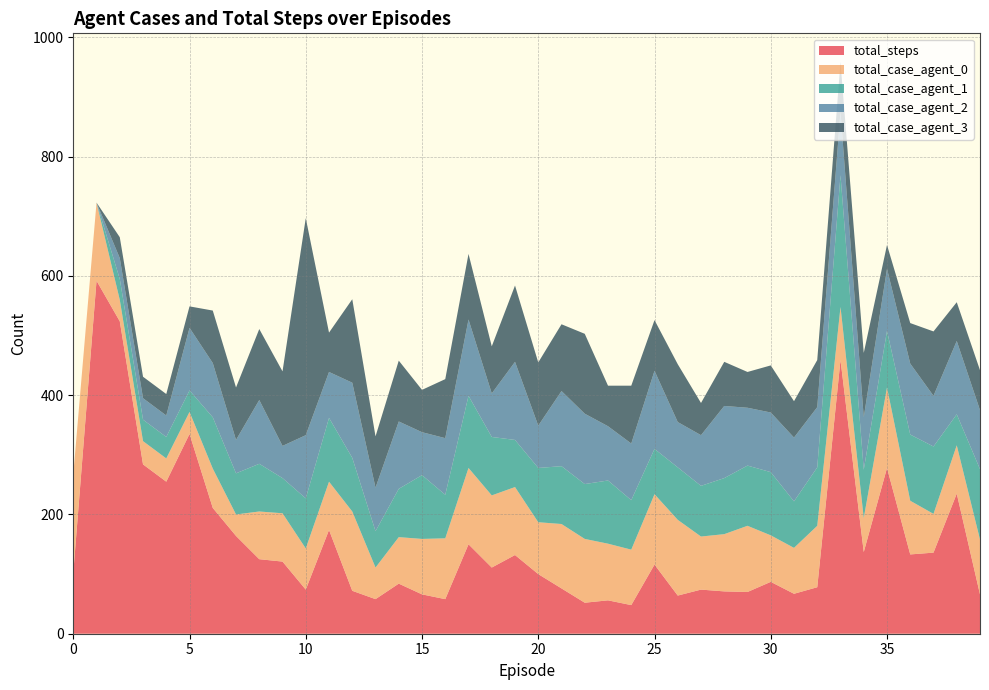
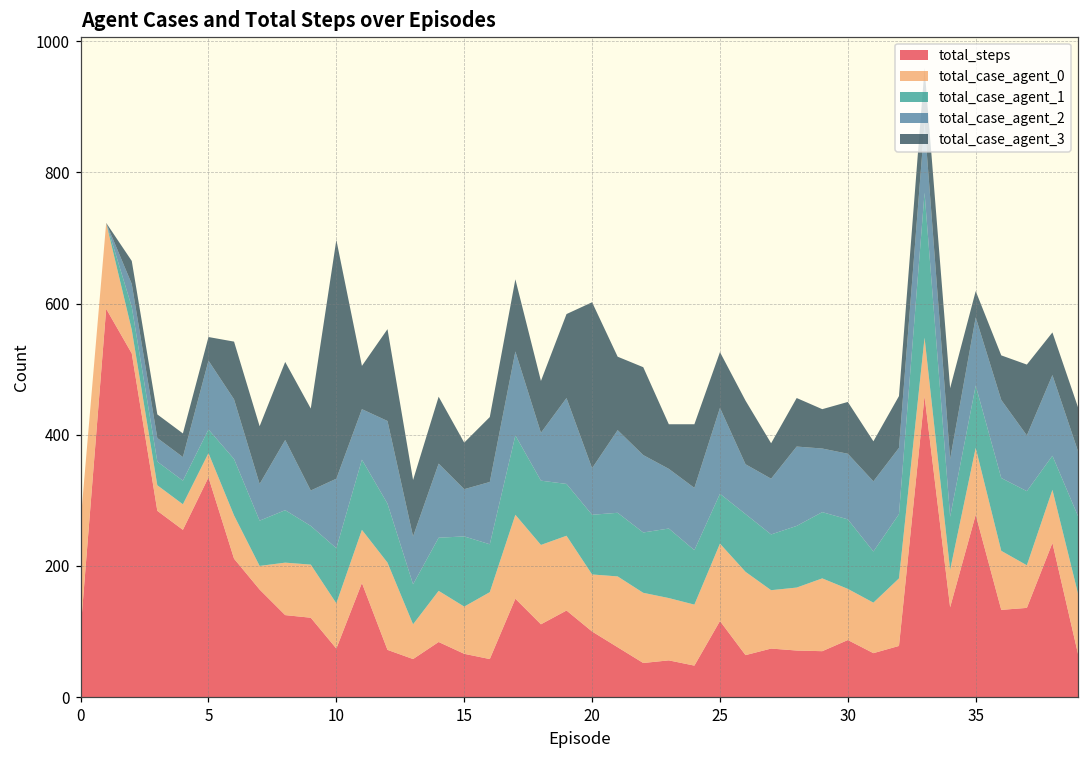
  {
    "total_case_agent_0": {
      "5": 40,
      "10": 70,
-     "15": 90,
+     "15": 70,
      "20": 90,
      "25": 120,
      "30": 80,
-     "35": 140
+     "35": 100
    },
    "total_case_agent_3": {
      "5": 40,
      "10": 360,
      "15": 70,
-     "20": 110,
+     "20": 250,
      "25": 90,
      "30": 80,
      "35": 40
    }
  }
